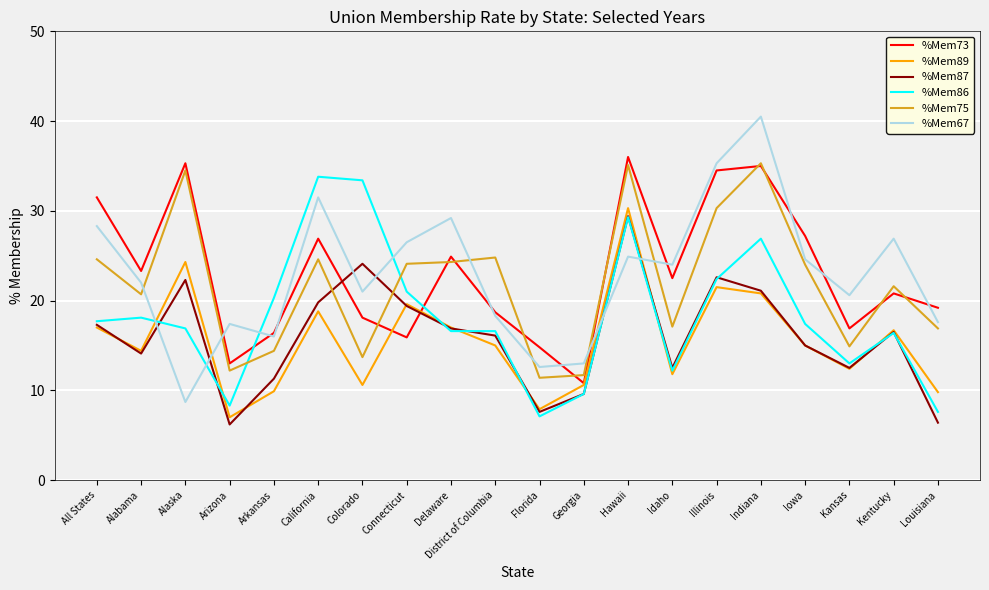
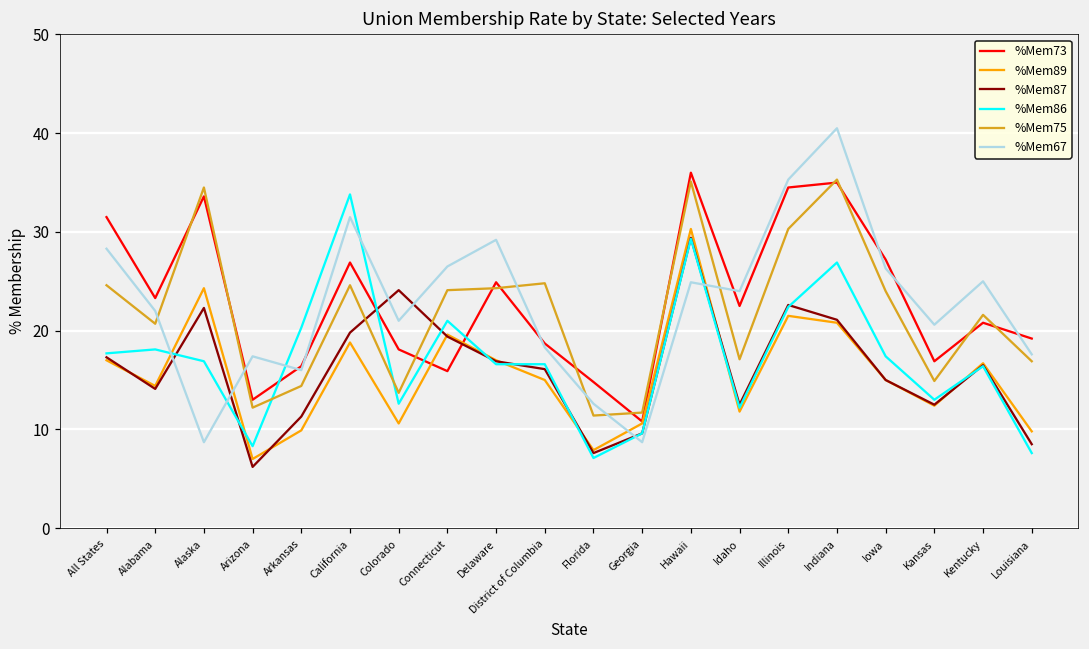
  {
    "%Mem73": {
      "All States": 32,
      "Alabama": 23,
-     "Alaska": 35,
+     "Alaska": 34,
      "Arizona": 13,
      "Arkansas": 16,
      "California": 27,
      "Colorado": 18,
      "Connecticut": 16,
      "Delaware": 25,
      "District of Columbia": 19,
      "Florida": 15,
      "Hawaii": 36,
      "Idaho": 23,
      "Illinois": 35,
      "Indiana": 35,
      "Iowa": 27,
      "Kansas": 17,
      "Kentucky": 21,
      "Louisiana": 19
    },
    "%Mem87": {
      "All States": 17,
      "Alabama": 14,
      "Alaska": 22,
      "Arizona": 6,
      "Arkansas": 11,
      "California": 20,
      "Colorado": 24,
      "District of Columbia": 16,
      "Florida": 8,
      "Idaho": 13,
      "Indiana": 21,
-     "Louisiana": 6
+     "Louisiana": 9
    },
    "%Mem86": {
      "All States": 18,
      "Alabama": 18,
      "Alaska": 17,
      "Arizona": 8,
      "Arkansas": 20,
      "California": 34,
-     "Colorado": 33,
+     "Colorado": 13,
      "Connecticut": 21,
      "Delaware": 17,
      "District of Columbia": 17,
      "Florida": 7,
      "Idaho": 12,
      "Indiana": 27,
      "Iowa": 17,
      "Kansas": 13,
      "Louisiana": 8
    },
    "%Mem67": {
      "All States": 28,
      "Alabama": 22,
      "Alaska": 9,
      "Arizona": 17,
      "Arkansas": 16,
      "California": 32,
      "Colorado": 21,
      "Connecticut": 27,
      "Delaware": 29,
      "District of Columbia": 18,
      "Florida": 13,
-     "Georgia": 13,
+     "Georgia": 9,
      "Hawaii": 25,
      "Idaho": 24,
      "Illinois": 35,
      "Indiana": 41,
-     "Iowa": 25,
+     "Iowa": 26,
      "Kansas": 21,
-     "Kentucky": 27,
+     "Kentucky": 25,
      "Louisiana": 18
    }
  }
